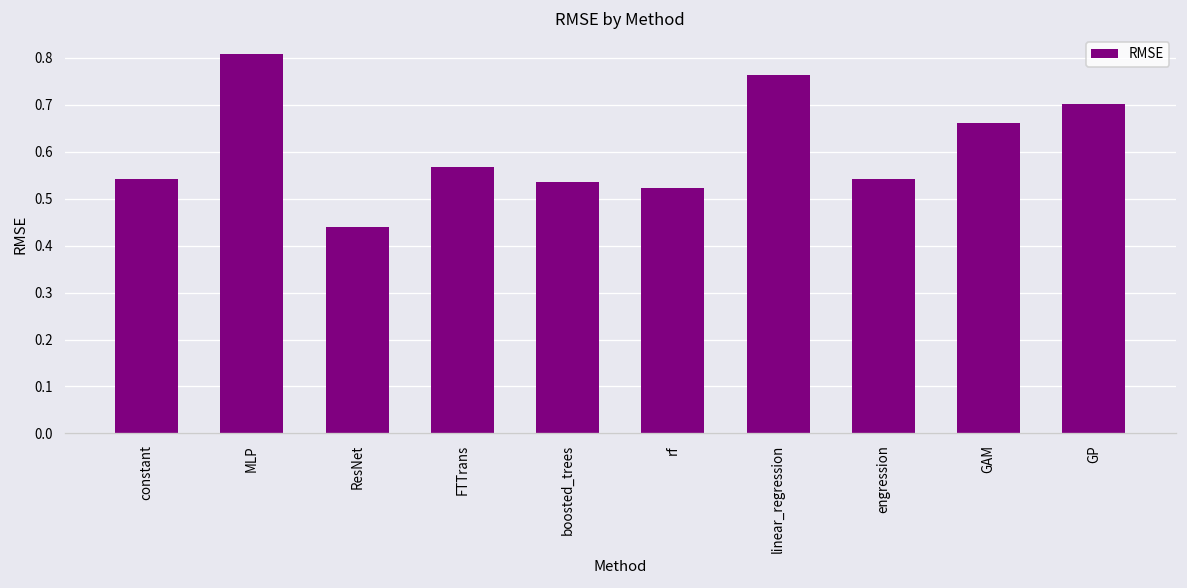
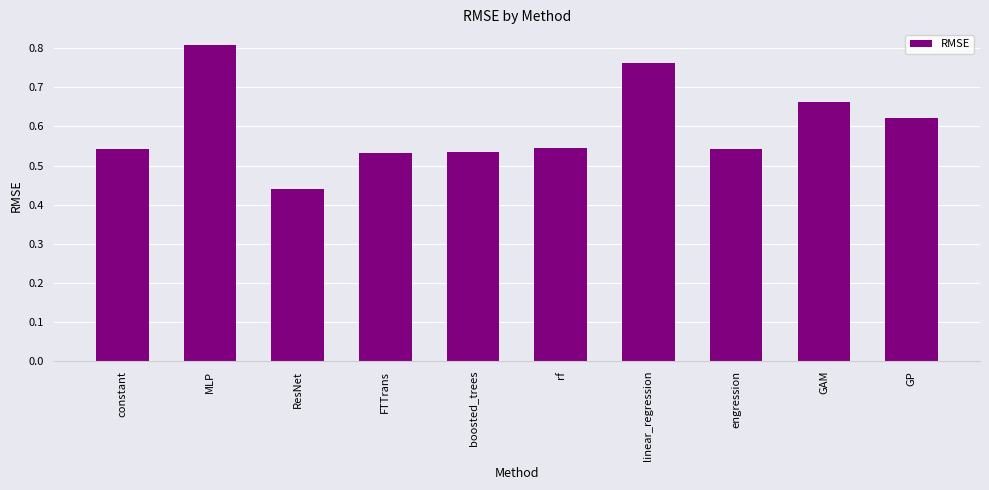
  {
    "constant": 0.54,
    "MLP": 0.81,
    "ResNet": 0.44,
-   "FTTrans": 0.57,
+   "FTTrans": 0.53,
    "boosted_trees": 0.53,
-   "rf": 0.52,
+   "rf": 0.55,
    "linear_regression": 0.76,
    "engression": 0.54,
    "GAM": 0.66,
-   "GP": 0.70
+   "GP": 0.62
  }
